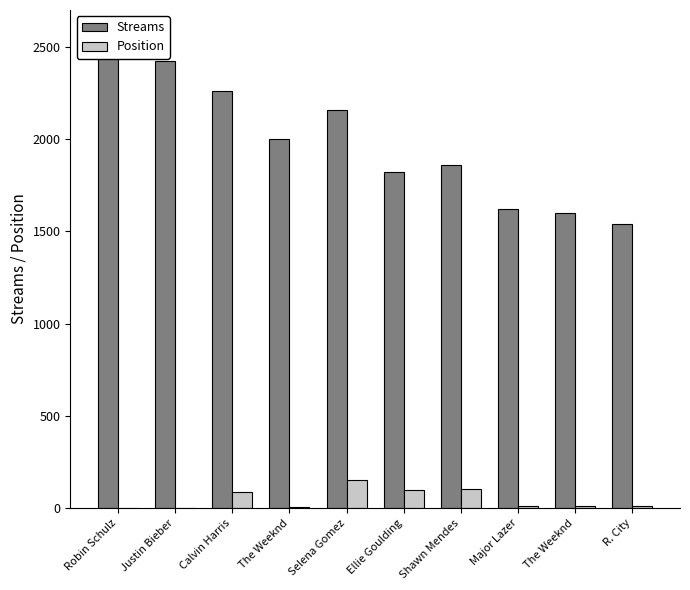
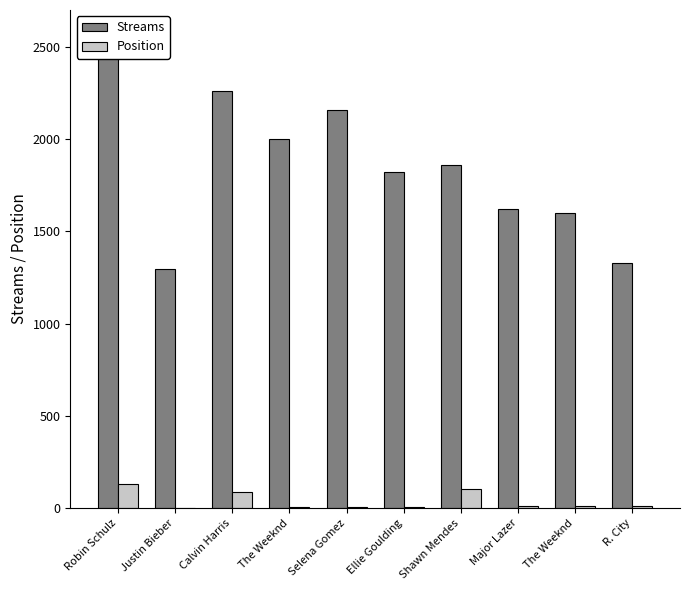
  {
    "Streams": {
-     "Justin Bieber": 2430,
+     "Justin Bieber": 1300,
      "Calvin Harris": 2260,
      "Selena Gomez": 2160,
      "Ellie Goulding": 1820,
      "Shawn Mendes": 1860,
      "Major Lazer": 1620,
-     "R. City": 1540
+     "R. City": 1330
    },
    "Position": {
-     "Robin Schulz": 0,
+     "Robin Schulz": 130,
      "Calvin Harris": 90,
-     "Selena Gomez": 150,
-     "Ellie Goulding": 100,
+     "Selena Gomez": 10,
+     "Ellie Goulding": 10,
      "Shawn Mendes": 100
    }
  }
